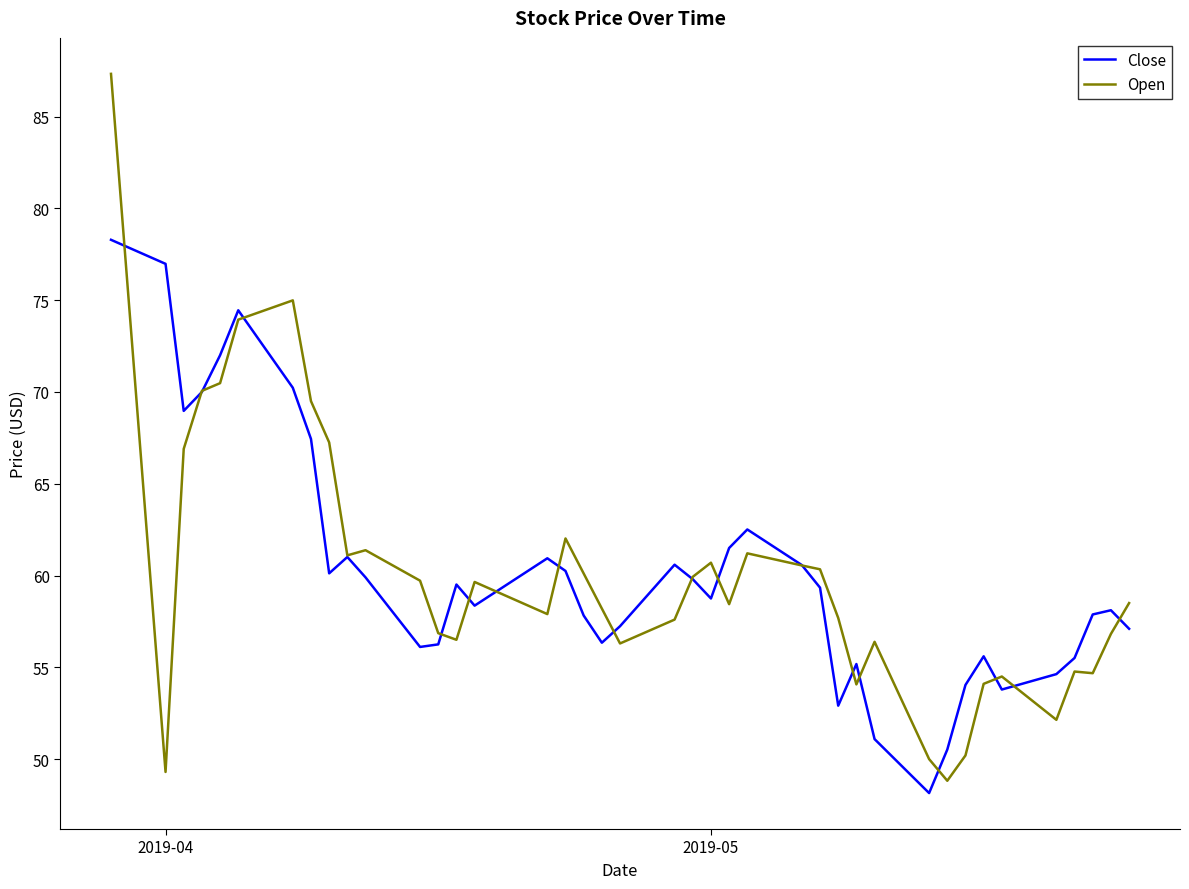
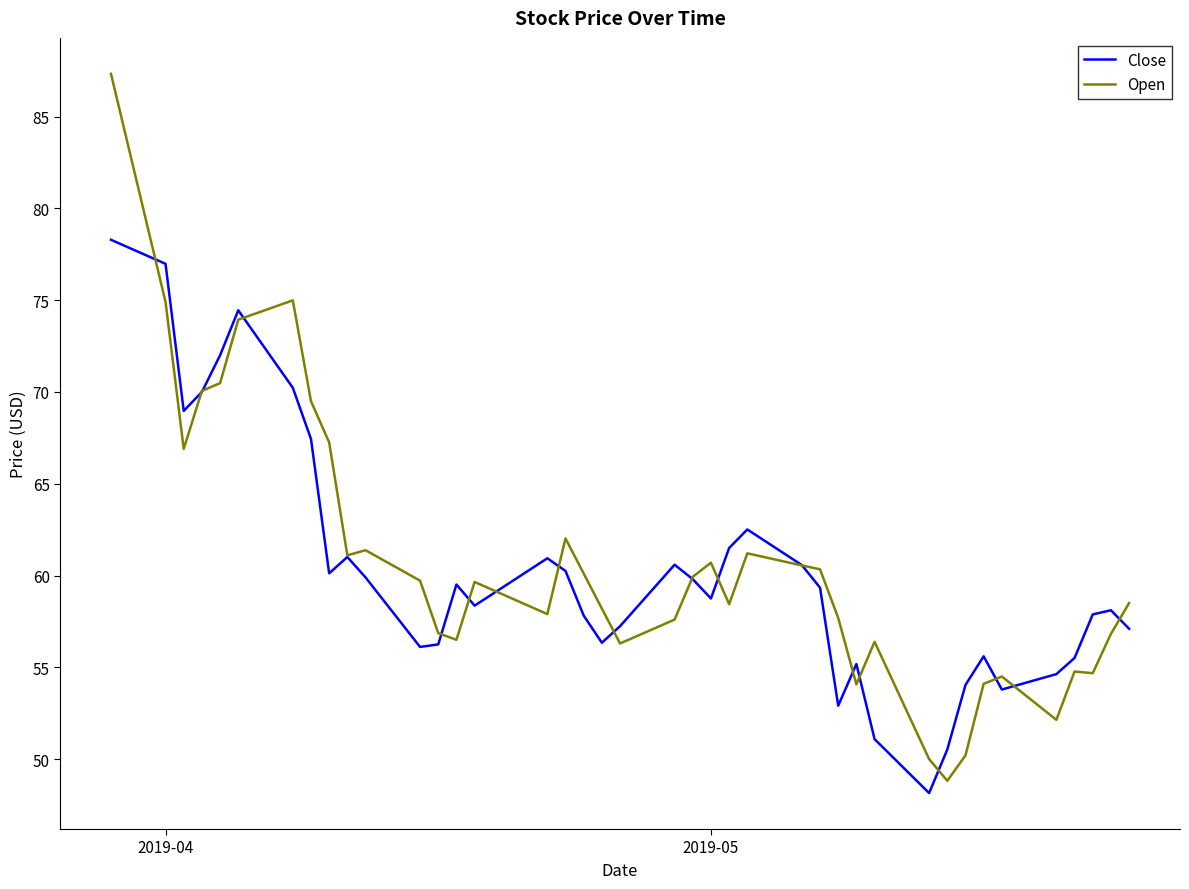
  {
    "Close": {
      "2019-04": 77.0,
      "2019-05": 58.8
    },
    "Open": {
-     "2019-04": 49.3,
+     "2019-04": 74.9,
      "2019-05": 60.7
    }
  }
